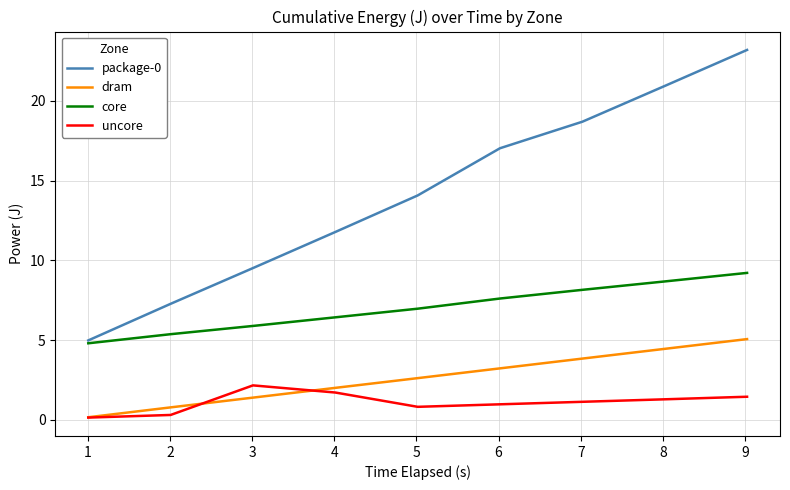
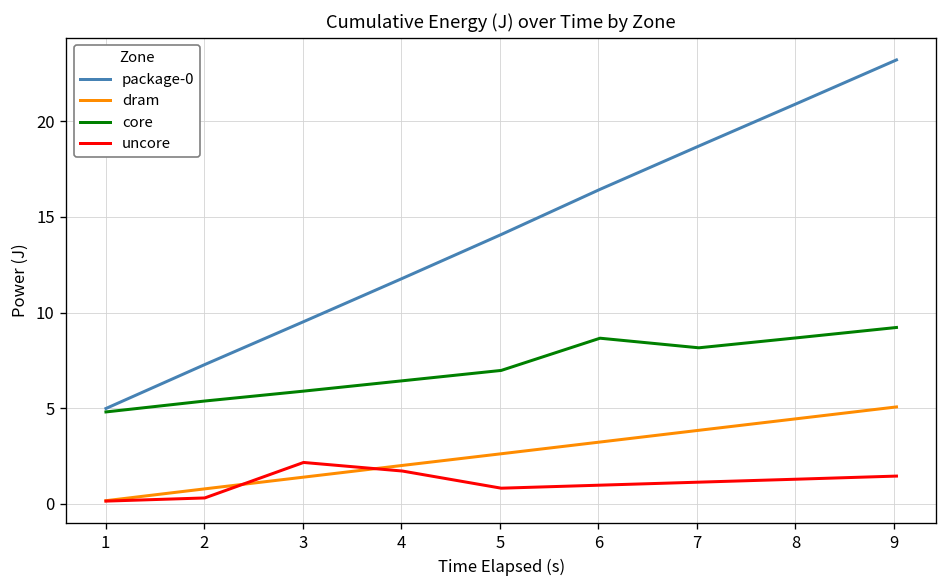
  {
    "package-0": {
      "1": 5.0,
      "2": 7.3,
      "3": 9.5,
      "4": 11.8,
      "5": 14.1,
-     "6": 17.0
+     "6": 16.4
    },
    "dram": {
      "2": 0.8,
      "3": 1.4,
      "4": 2.0,
      "5": 2.6,
      "6": 3.2
    },
    "core": {
      "1": 4.8,
      "2": 5.4,
      "3": 5.9,
      "4": 6.4,
      "5": 7.0,
-     "6": 7.6
+     "6": 8.7
    },
    "uncore": {
      "2": 0.3,
      "3": 2.2,
      "4": 1.7,
      "5": 0.8,
      "6": 1.0
    }
  }
